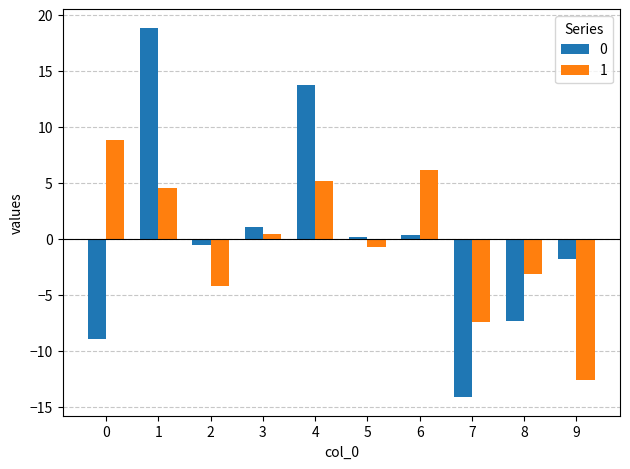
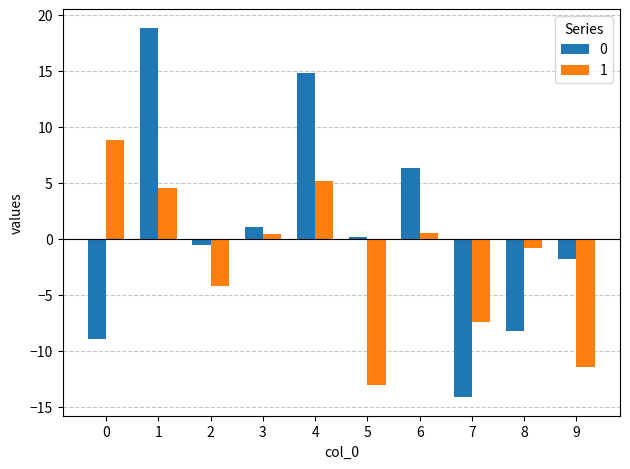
  {
    "0": {
      "0": -9.0,
      "1": 18.8,
      "2": -0.5,
      "3": 1.0,
-     "4": 13.7,
-     "6": 0.4,
+     "4": 14.8,
+     "6": 6.4,
      "7": -14.1,
-     "8": -7.3,
+     "8": -8.2,
      "9": -1.8
    },
    "1": {
      "0": 8.8,
      "1": 4.6,
      "2": -4.2,
      "3": 0.5,
      "4": 5.2,
-     "5": -0.7,
-     "6": 6.2,
+     "5": -13.0,
+     "6": 0.5,
      "7": -7.4,
-     "8": -3.1,
-     "9": -12.6
+     "8": -0.8,
+     "9": -11.4
    }
  }
